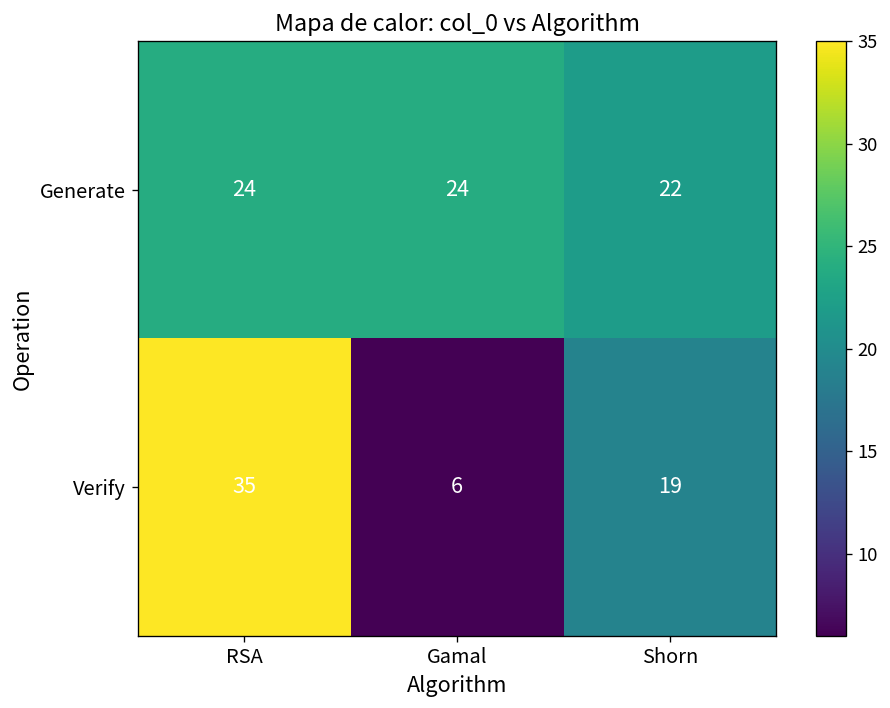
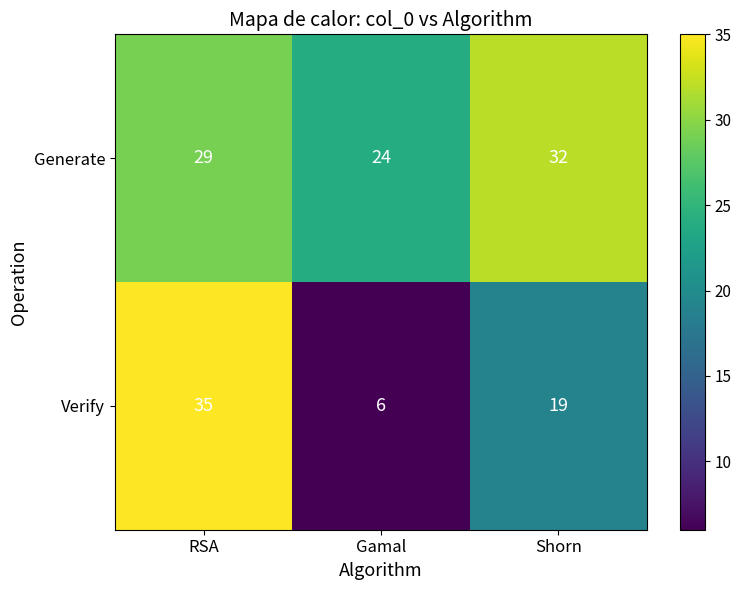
  {
    "Generate": {
-     "RSA": 24,
+     "RSA": 29,
      "Gamal": 24,
-     "Shorn": 22
+     "Shorn": 32
    },
    "Verify": {
      "RSA": 35,
      "Gamal": 6,
      "Shorn": 19
    }
  }
